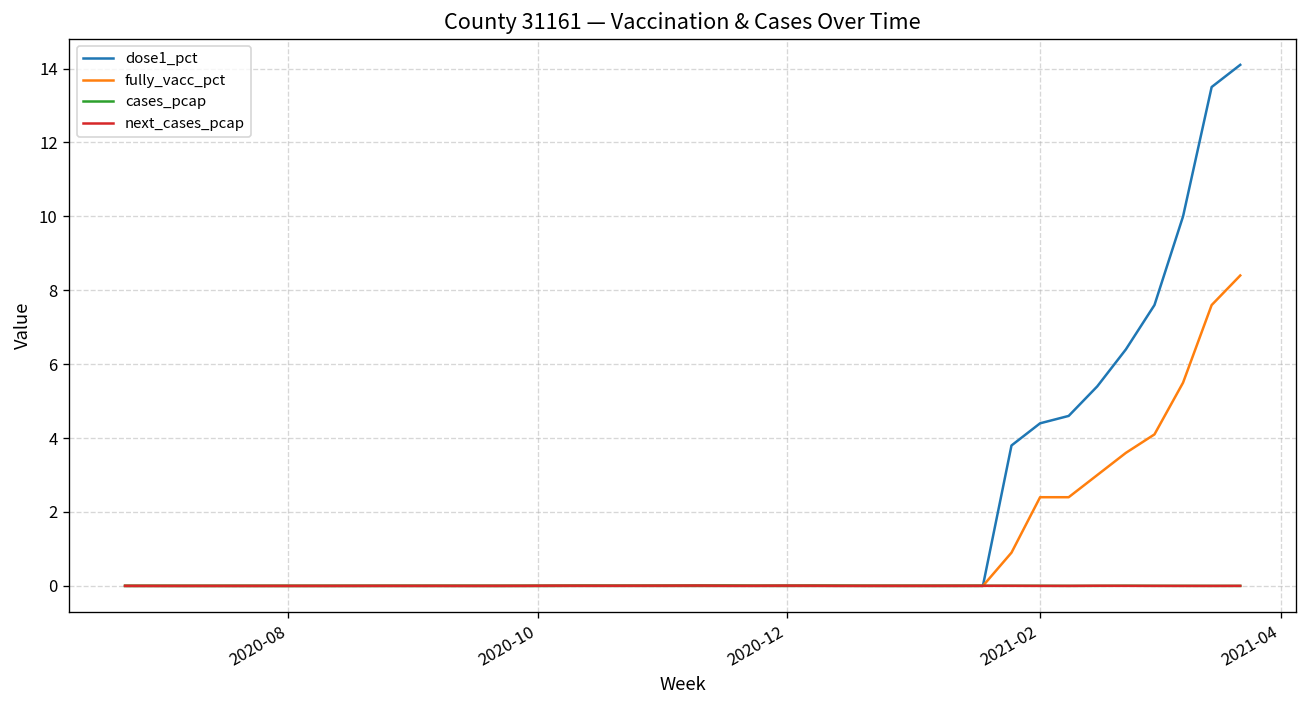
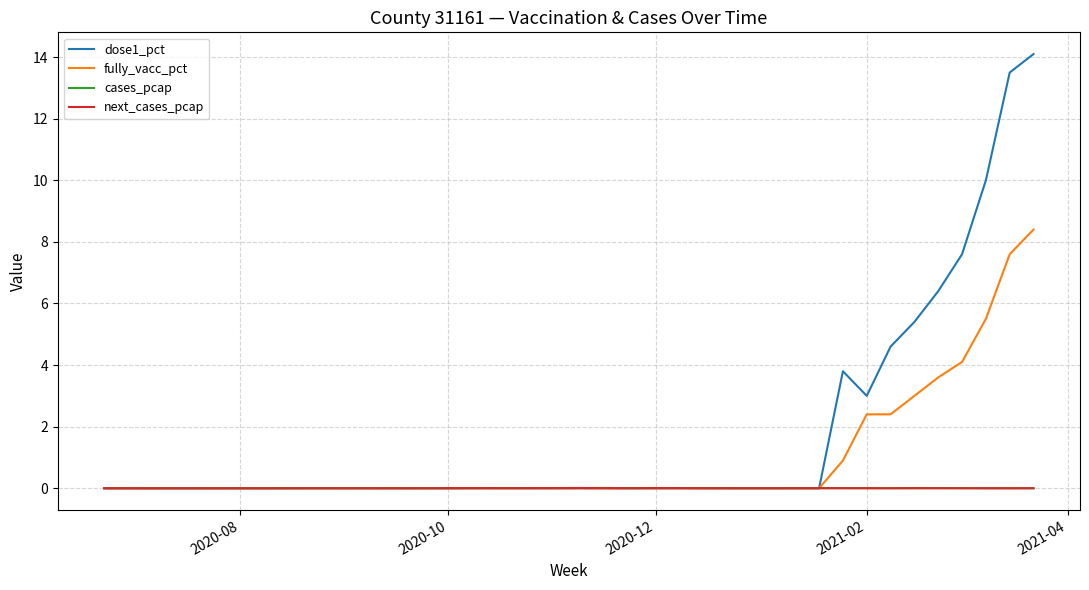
  {
    "dose1_pct": {
-     "2021-02": 4.4
+     "2021-02": 3.0
    },
    "fully_vacc_pct": {
      "2021-02": 2.4
    },
    "next_cases_pcap": {
      "2021-02": 0.0
    }
  }
